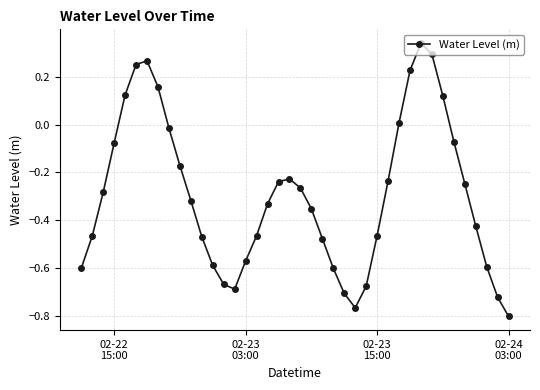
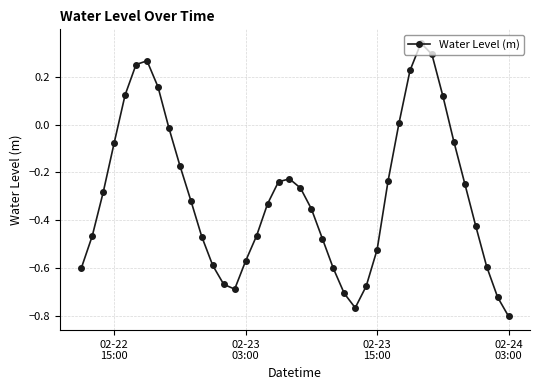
  {
    "02-22 15:00": -0.08,
    "02-23 03:00": -0.57,
-   "02-23 15:00": -0.46,
+   "02-23 15:00": -0.52,
    "02-24 03:00": -0.80
  }
